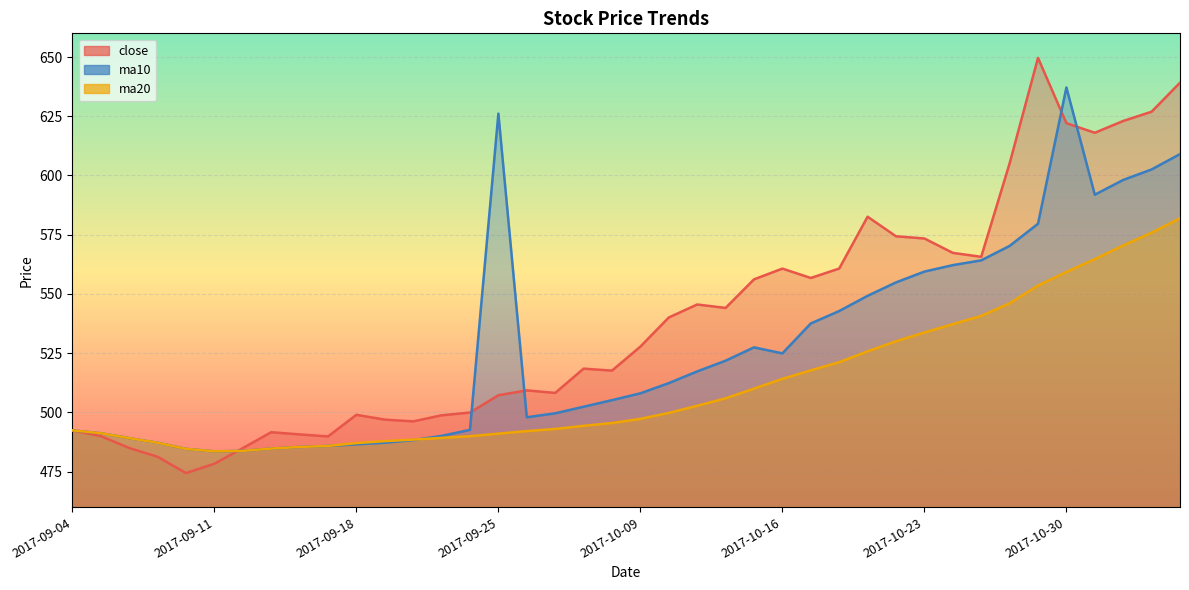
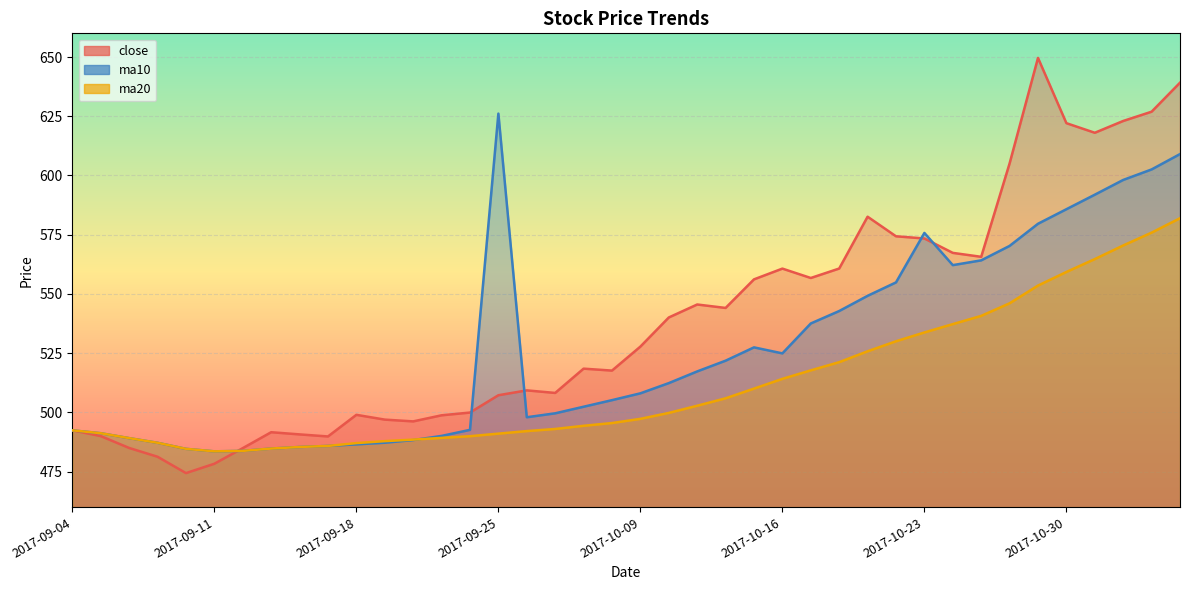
  {
    "ma10": {
      "2017-09-25": 626,
      "2017-10-09": 508,
      "2017-10-16": 525,
-     "2017-10-23": 559,
-     "2017-10-30": 637
+     "2017-10-23": 576,
+     "2017-10-30": 586
    }
  }
